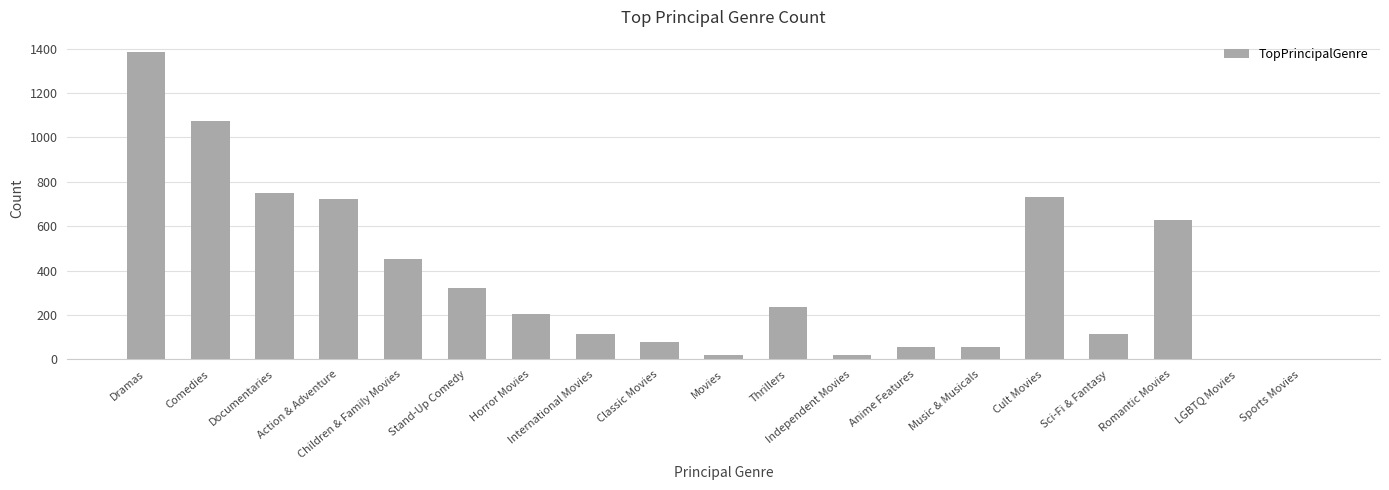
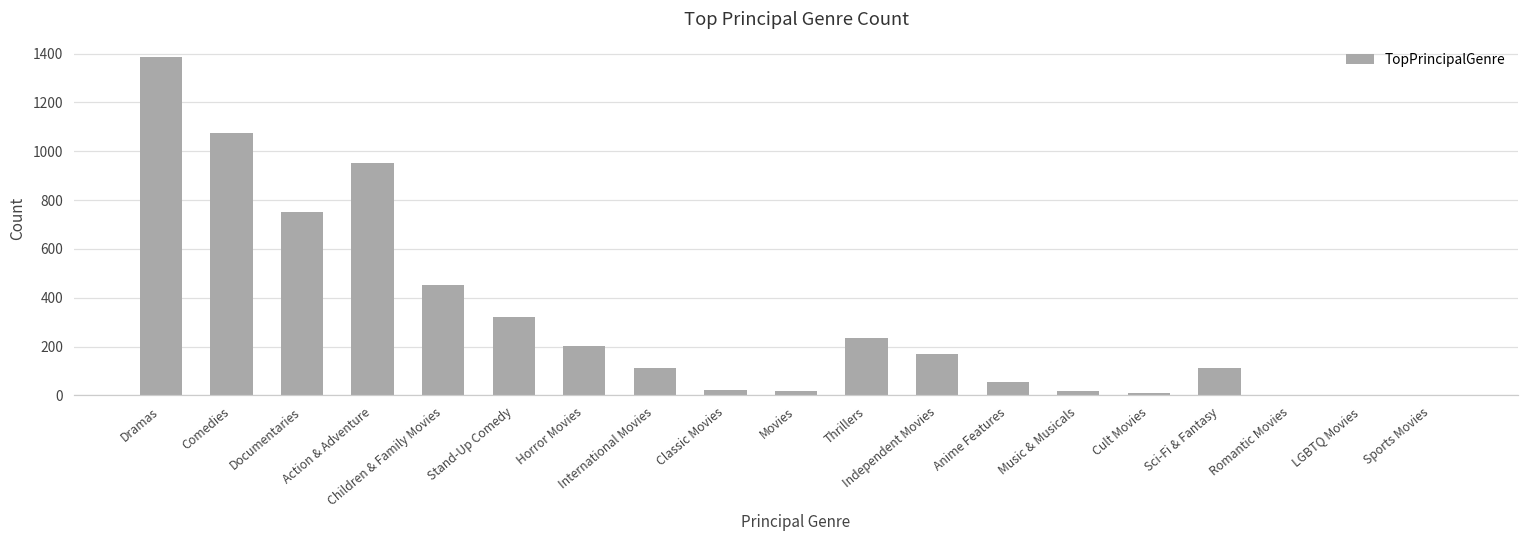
  {
    "Dramas": 1380,
    "Comedies": 1070,
    "Documentaries": 750,
-   "Action & Adventure": 720,
+   "Action & Adventure": 950,
    "Children & Family Movies": 450,
    "Stand-Up Comedy": 320,
    "Horror Movies": 200,
    "International Movies": 110,
-   "Classic Movies": 80,
+   "Classic Movies": 20,
    "Movies": 20,
    "Thrillers": 240,
-   "Independent Movies": 20,
+   "Independent Movies": 170,
    "Anime Features": 60,
-   "Music & Musicals": 60,
-   "Cult Movies": 730,
+   "Music & Musicals": 20,
+   "Cult Movies": 10,
    "Sci-Fi & Fantasy": 110,
-   "Romantic Movies": 630
+   "Romantic Movies": 0
  }
